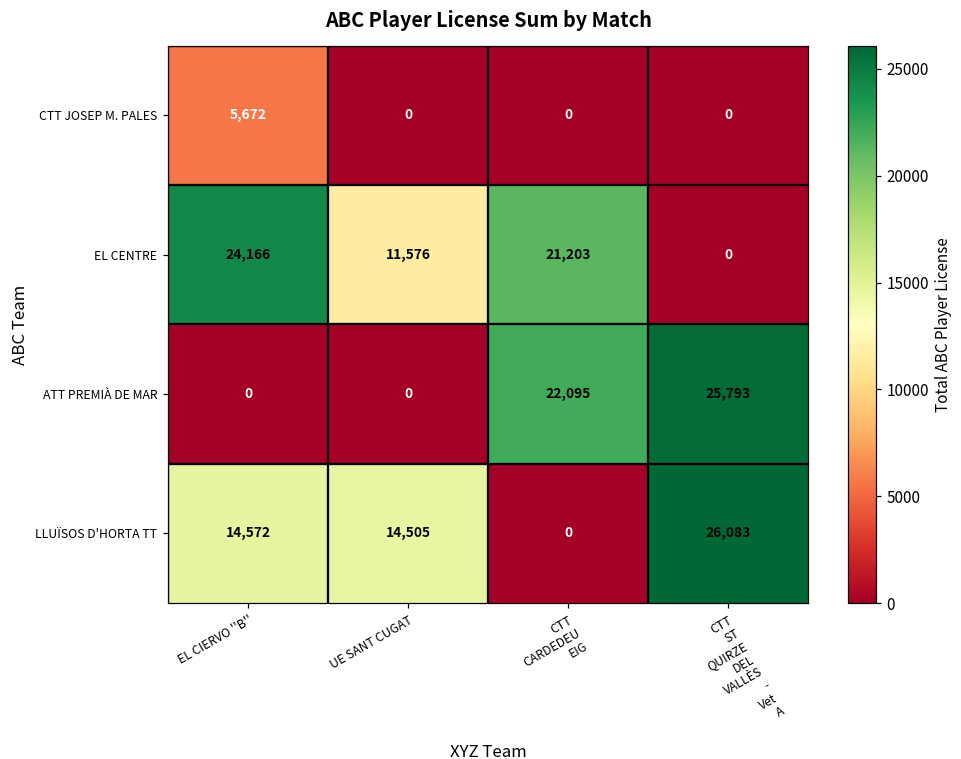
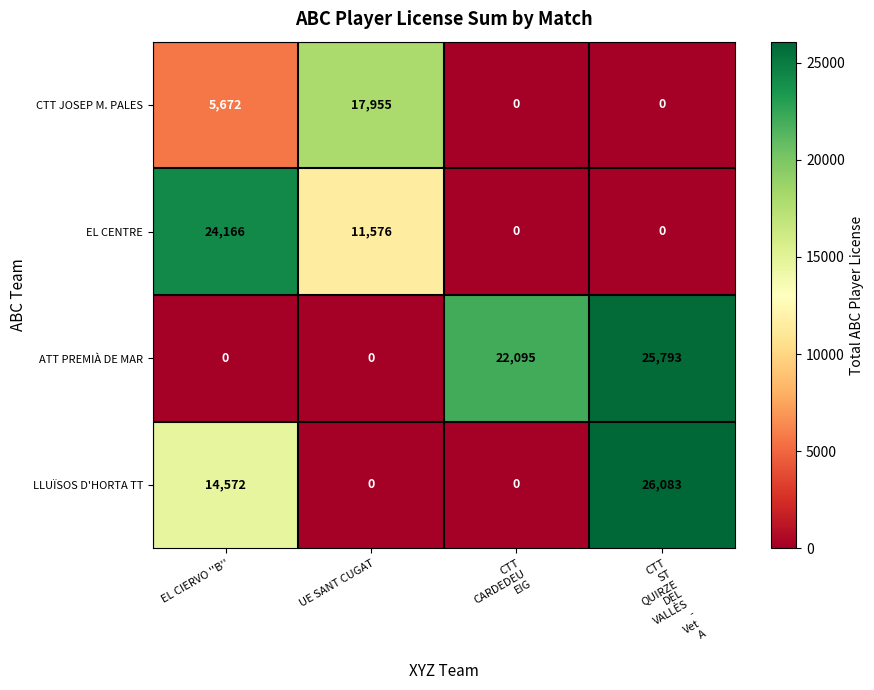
  {
    "CTT JOSEP M. PALES": {
      "EL CIERVO ''B''": "5,672",
-     "UE SANT CUGAT": "0",
+     "UE SANT CUGAT": "17,955",
      "CTT CARDEDEU EIG": "0",
      "CTT ST QUIRZE DEL VALLÈS - Vet A": "0"
    },
    "EL CENTRE": {
      "EL CIERVO ''B''": "24,166",
      "UE SANT CUGAT": "11,576",
-     "CTT CARDEDEU EIG": "21,203",
+     "CTT CARDEDEU EIG": "0",
      "CTT ST QUIRZE DEL VALLÈS - Vet A": "0"
    },
    "ATT PREMIÀ DE MAR": {
      "EL CIERVO ''B''": "0",
      "UE SANT CUGAT": "0",
      "CTT CARDEDEU EIG": "22,095",
      "CTT ST QUIRZE DEL VALLÈS - Vet A": "25,793"
    },
    "LLUÏSOS D'HORTA TT": {
      "EL CIERVO ''B''": "14,572",
-     "UE SANT CUGAT": "14,505",
+     "UE SANT CUGAT": "0",
      "CTT CARDEDEU EIG": "0",
      "CTT ST QUIRZE DEL VALLÈS - Vet A": "26,083"
    }
  }
